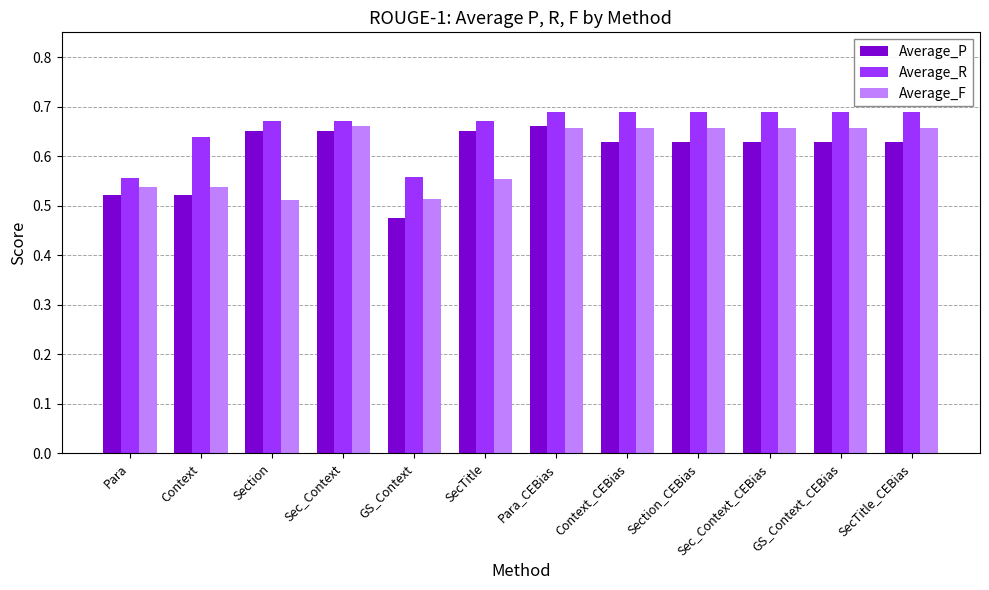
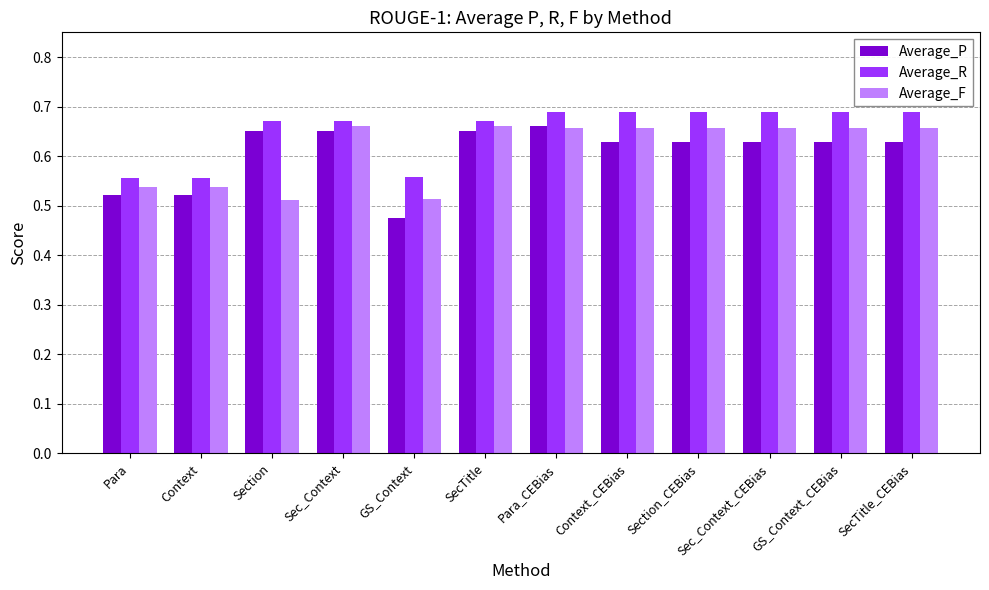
  {
    "Average_P": {
      "Para": 0.52,
      "Context": 0.52,
      "Section": 0.65,
      "Sec_Context": 0.65,
      "GS_Context": 0.48,
      "SecTitle": 0.65,
      "Para_CEBias": 0.66,
      "Context_CEBias": 0.63,
      "Section_CEBias": 0.63,
      "Sec_Context_CEBias": 0.63,
      "GS_Context_CEBias": 0.63,
      "SecTitle_CEBias": 0.63
    },
    "Average_R": {
      "Para": 0.56,
-     "Context": 0.64,
+     "Context": 0.56,
      "Section": 0.67,
      "Sec_Context": 0.67,
      "GS_Context": 0.56,
      "SecTitle": 0.67,
      "Para_CEBias": 0.69,
      "Context_CEBias": 0.69,
      "Section_CEBias": 0.69,
      "Sec_Context_CEBias": 0.69,
      "GS_Context_CEBias": 0.69,
      "SecTitle_CEBias": 0.69
    },
    "Average_F": {
      "Para": 0.54,
      "Context": 0.54,
      "Section": 0.51,
      "Sec_Context": 0.66,
      "GS_Context": 0.51,
-     "SecTitle": 0.55,
+     "SecTitle": 0.66,
      "Para_CEBias": 0.66,
      "Context_CEBias": 0.66,
      "Section_CEBias": 0.66,
      "Sec_Context_CEBias": 0.66,
      "GS_Context_CEBias": 0.66,
      "SecTitle_CEBias": 0.66
    }
  }
